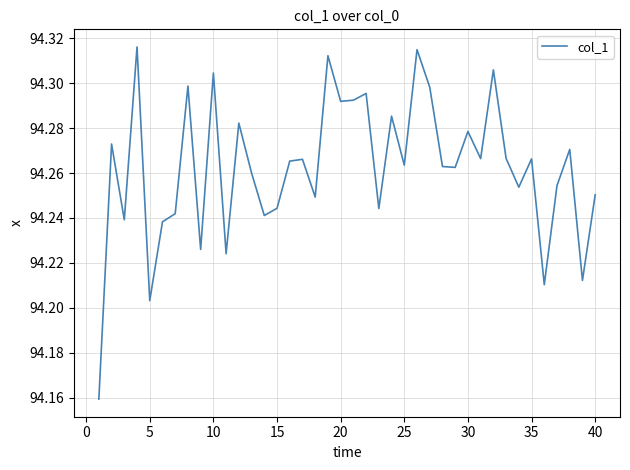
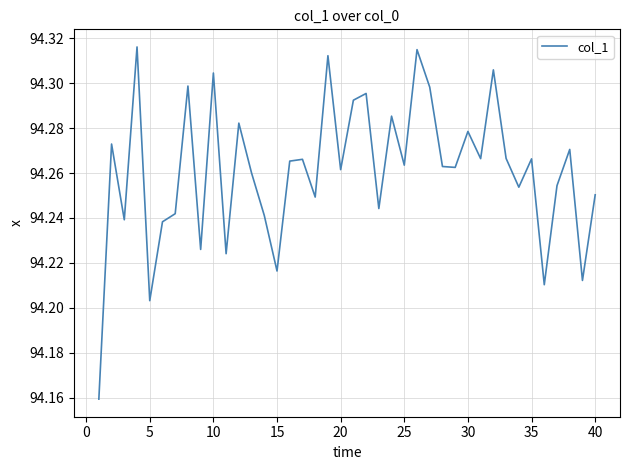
  {
    "5": 94.203,
    "10": 94.305,
-   "15": 94.244,
-   "20": 94.292,
+   "15": 94.216,
+   "20": 94.262,
    "25": 94.264,
    "30": 94.279,
    "35": 94.266,
    "40": 94.250
  }
